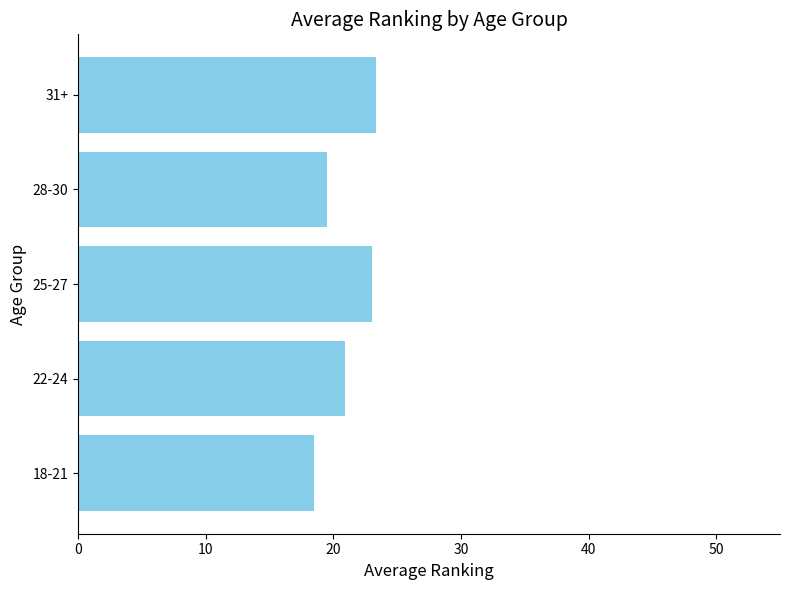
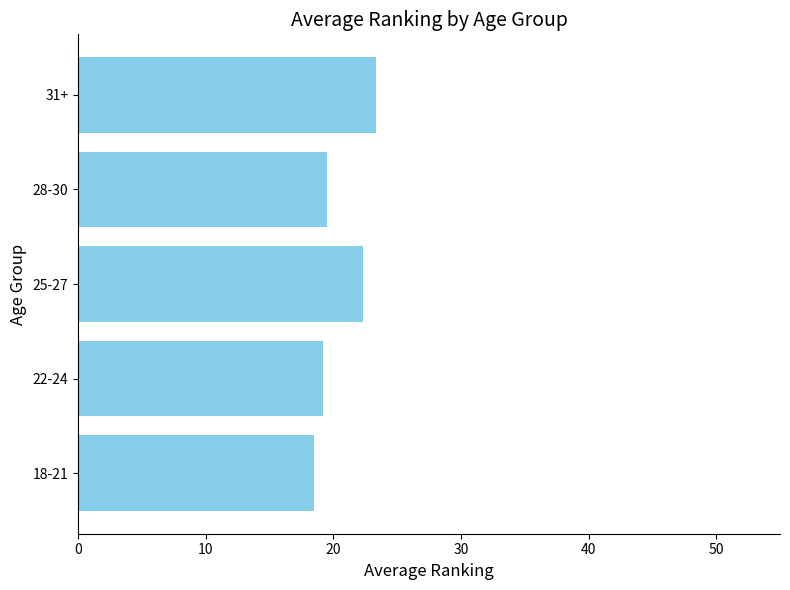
  {
    "31+": 23.3,
    "28-30": 19.5,
-   "25-27": 23.1,
-   "22-24": 20.9,
+   "25-27": 22.3,
+   "22-24": 19.2,
    "18-21": 18.5
  }
